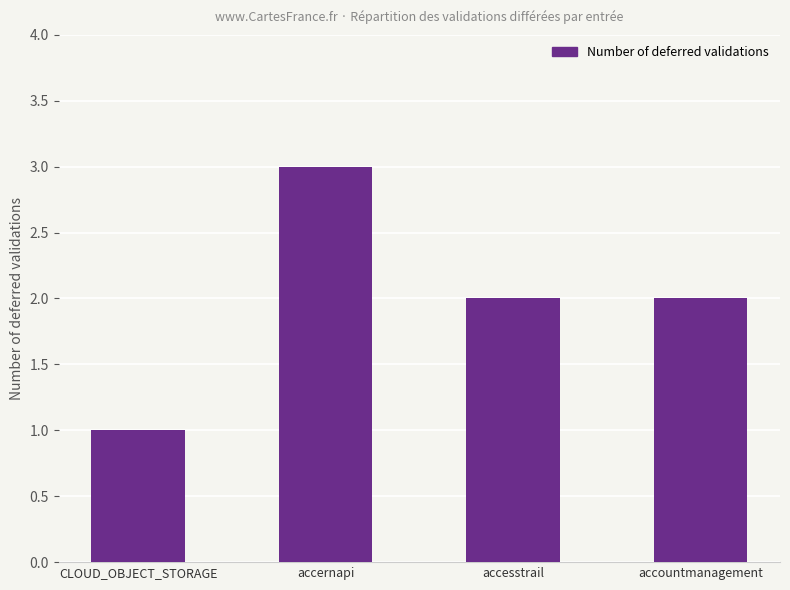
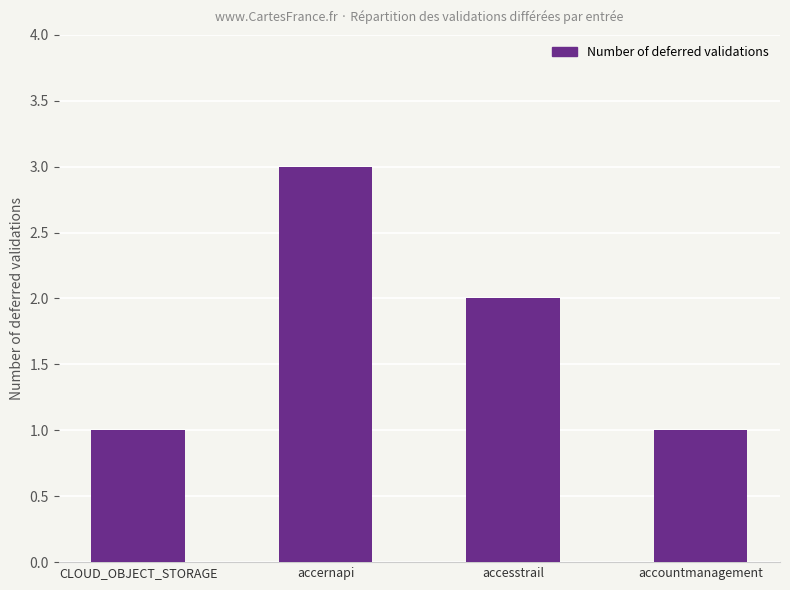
  {
    "CLOUD_OBJECT_STORAGE": 1,
    "accernapi": 3,
    "accesstrail": 2,
-   "accountmanagement": 2
+   "accountmanagement": 1
  }
